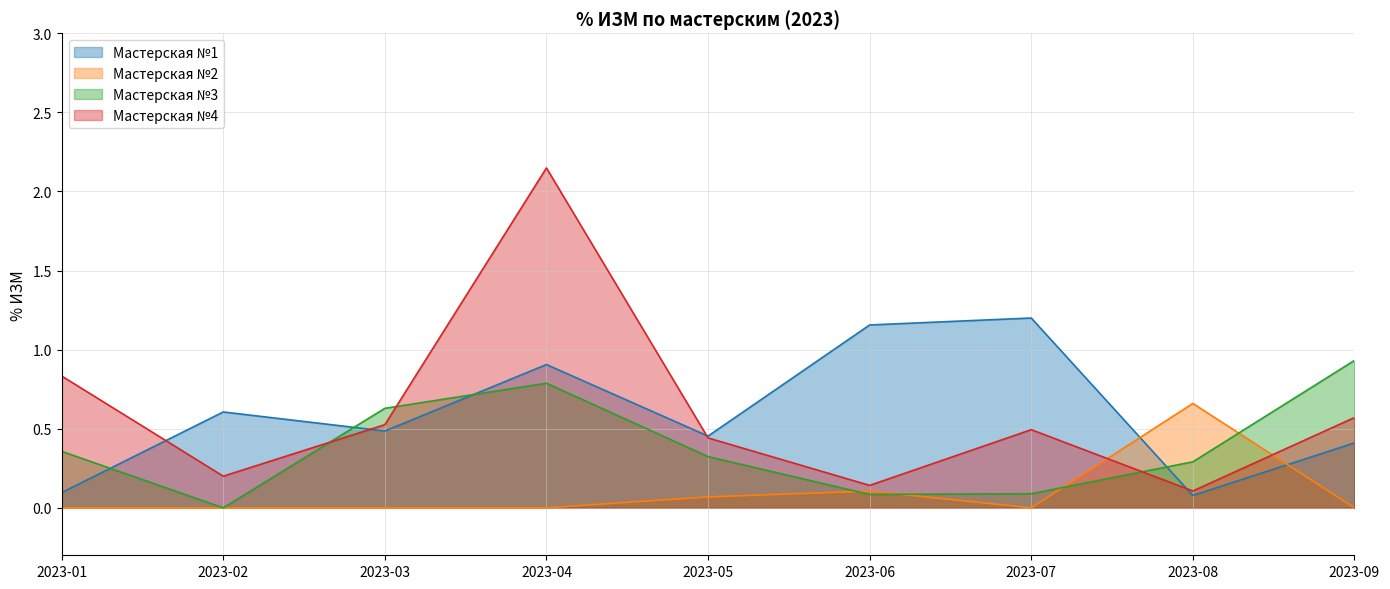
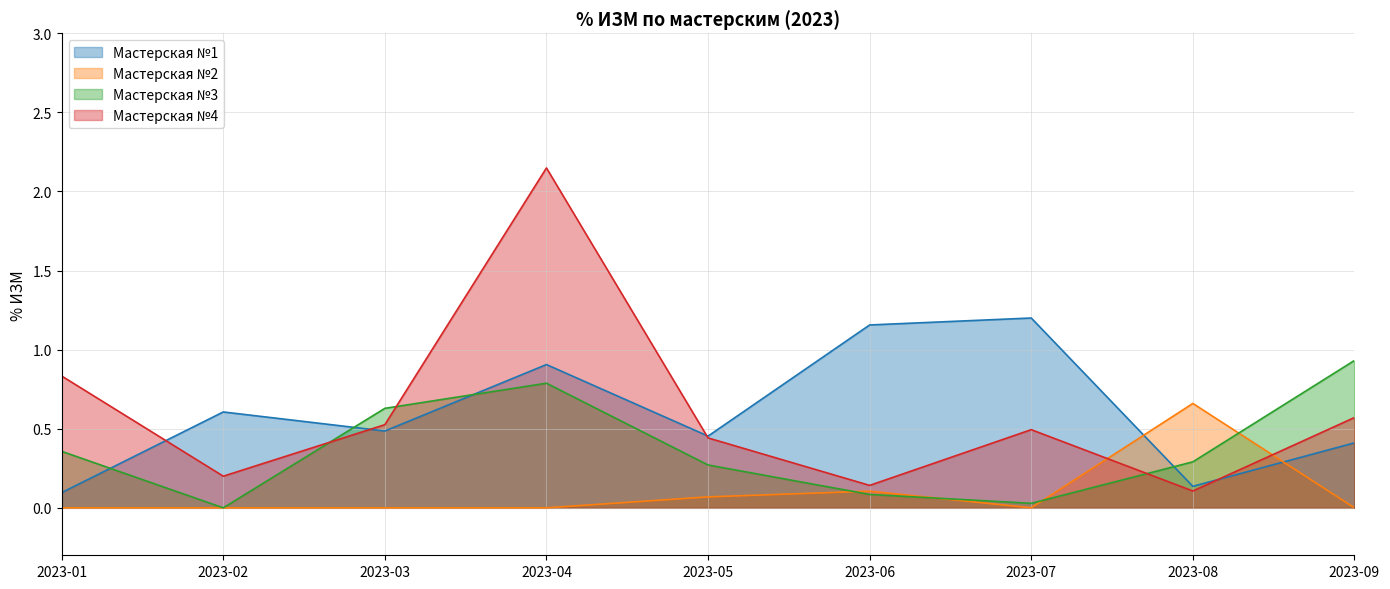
  {
    "Мастерская №1": {
      "2023-01": 0.10,
      "2023-02": 0.61,
      "2023-03": 0.49,
      "2023-04": 0.91,
      "2023-06": 1.16,
      "2023-07": 1.20,
-     "2023-08": 0.08,
+     "2023-08": 0.14,
      "2023-09": 0.41
    },
    "Мастерская №3": {
      "2023-01": 0.36,
      "2023-03": 0.63,
      "2023-04": 0.79,
-     "2023-05": 0.32,
+     "2023-05": 0.27,
      "2023-06": 0.08,
-     "2023-07": 0.09,
+     "2023-07": 0.03,
      "2023-08": 0.29,
      "2023-09": 0.93
    }
  }
